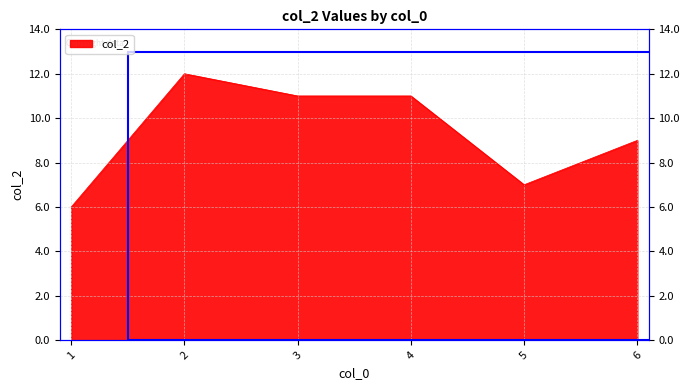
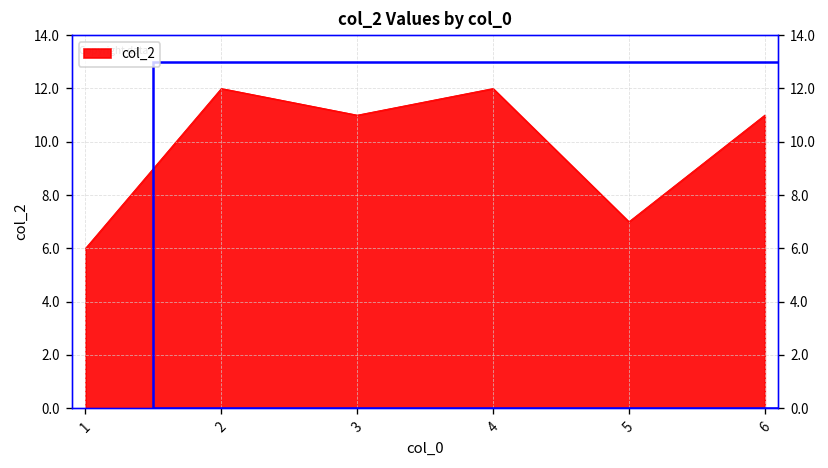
  {
    "1": 6,
    "2": 12,
    "3": 11,
-   "4": 11,
+   "4": 12,
    "5": 7,
-   "6": 9
+   "6": 11
  }
